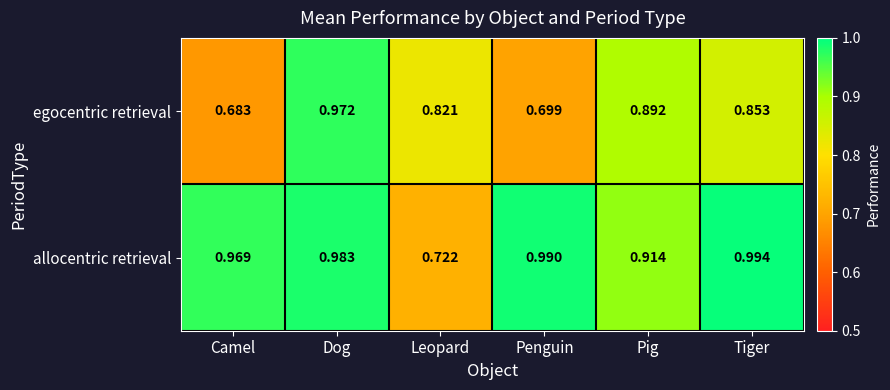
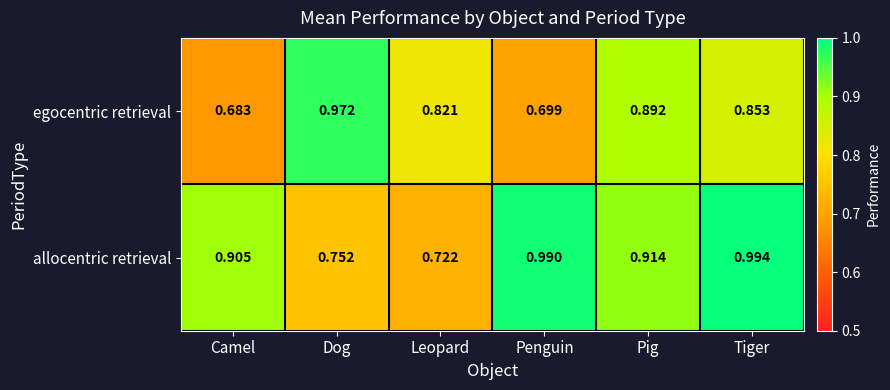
  {
    "egocentric retrieval": {
      "Camel": 0.683,
      "Dog": 0.972,
      "Leopard": 0.821,
      "Penguin": 0.699,
      "Pig": 0.892,
      "Tiger": 0.853
    },
    "allocentric retrieval": {
-     "Camel": 0.969,
-     "Dog": 0.983,
+     "Camel": 0.905,
+     "Dog": 0.752,
      "Leopard": 0.722,
      "Penguin": 0.990,
      "Pig": 0.914,
      "Tiger": 0.994
    }
  }
